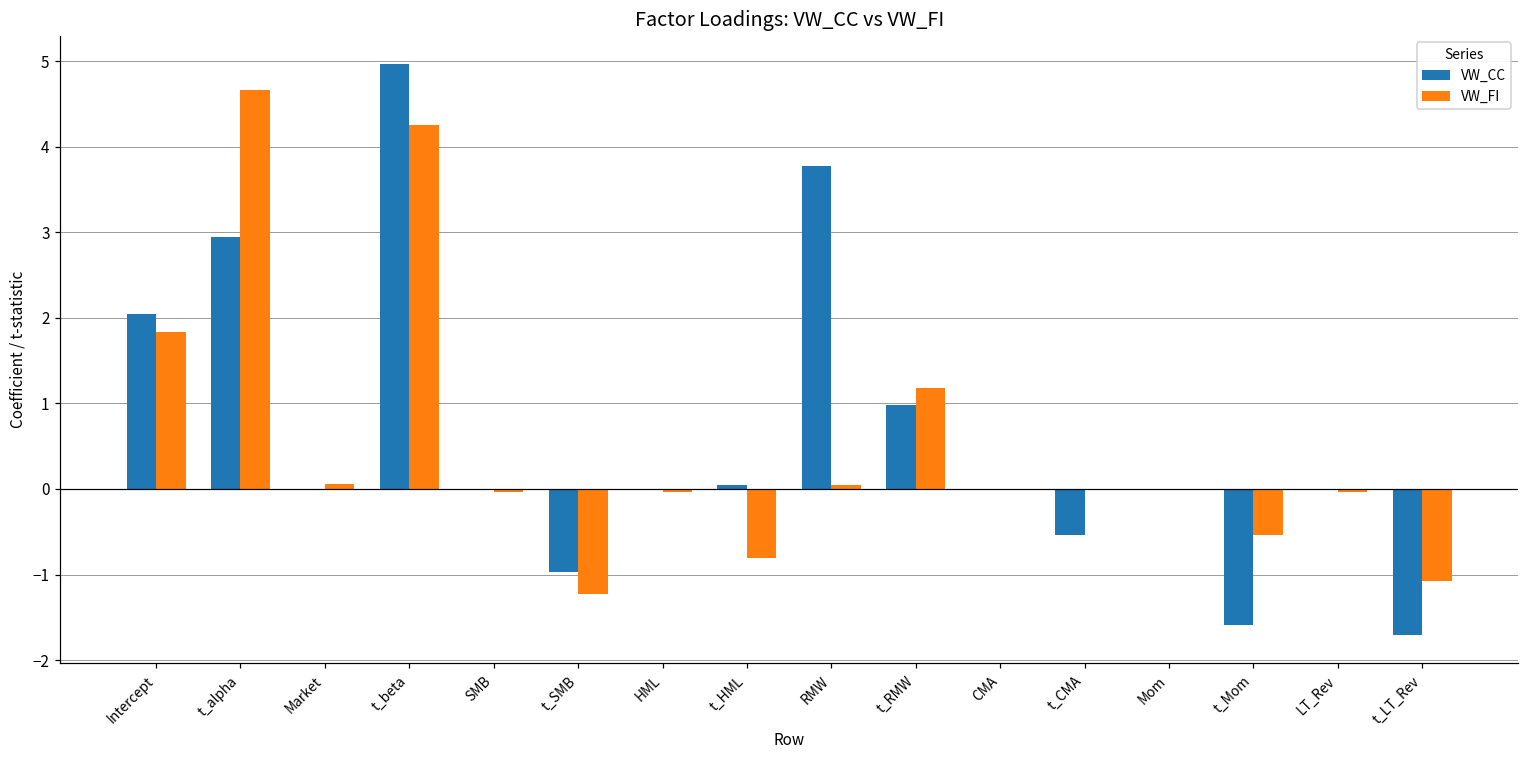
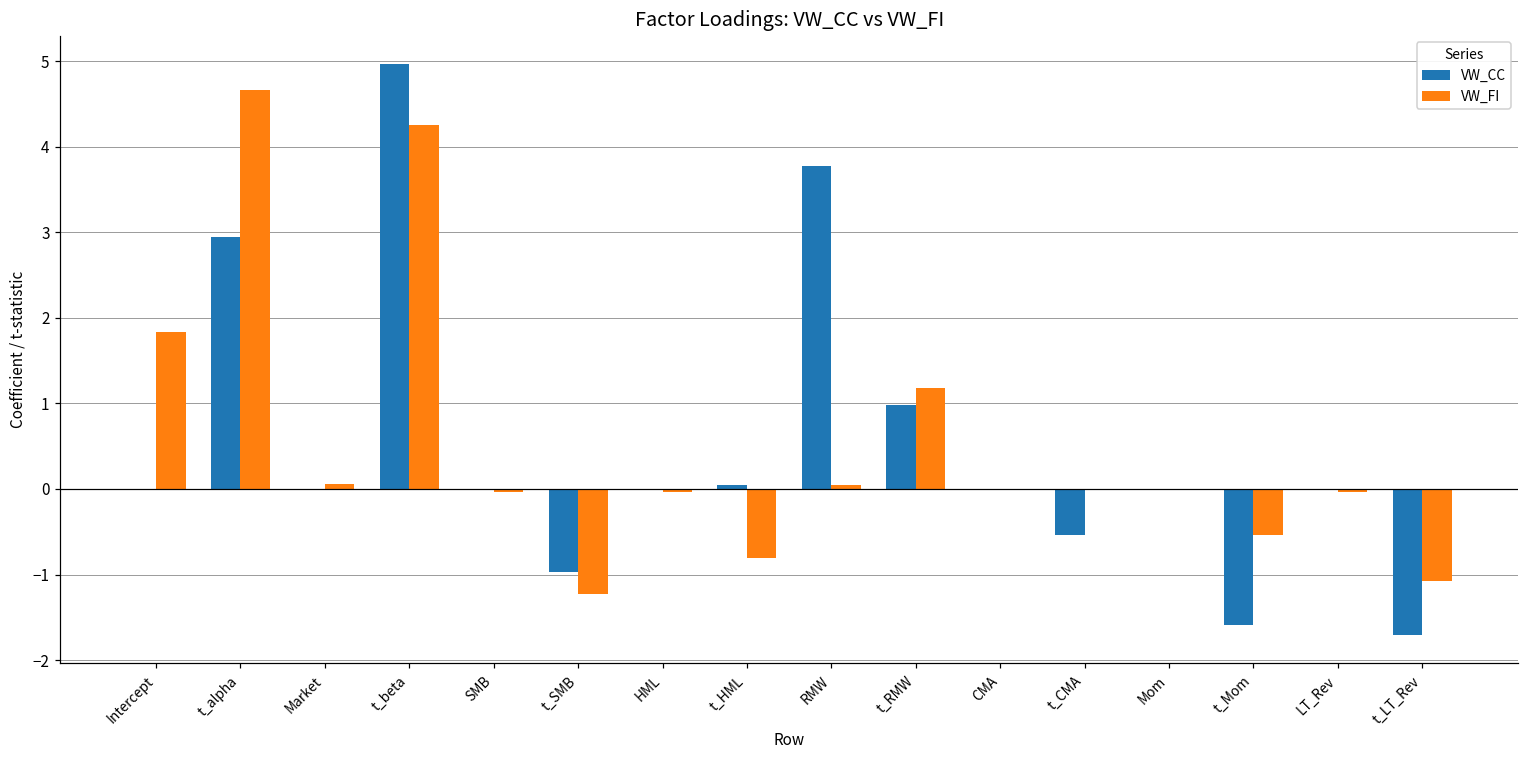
  {
    "VW_CC": {
-     "Intercept": 2.0,
+     "Intercept": 0.0,
      "t_alpha": 2.9,
      "t_beta": 5.0,
      "t_SMB": -1.0,
      "t_HML": 0.0,
      "RMW": 3.8,
      "t_RMW": 1.0,
      "t_CMA": -0.5,
      "t_Mom": -1.6,
      "t_LT_Rev": -1.7
    },
    "VW_FI": {
      "Intercept": 1.8,
      "t_alpha": 4.7,
      "Market": 0.1,
      "t_beta": 4.3,
      "SMB": 0.0,
      "t_SMB": -1.2,
      "HML": 0.0,
      "t_HML": -0.8,
      "RMW": 0.0,
      "t_RMW": 1.2,
      "t_Mom": -0.5,
      "LT_Rev": 0.0,
      "t_LT_Rev": -1.1
    }
  }
